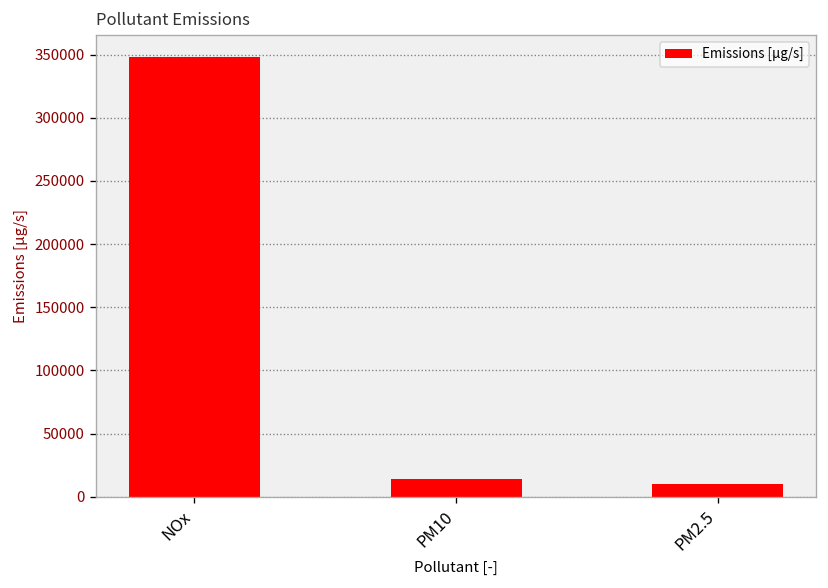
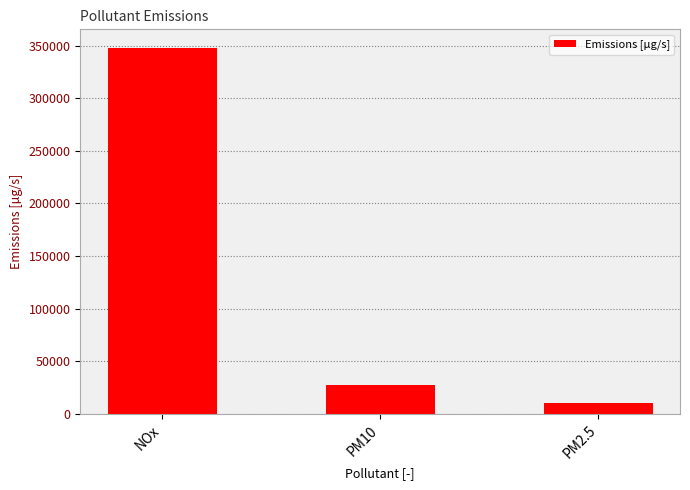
  {
    "NOx": 348000,
-   "PM10": 14000,
+   "PM10": 28000,
    "PM2.5": 10000
  }
